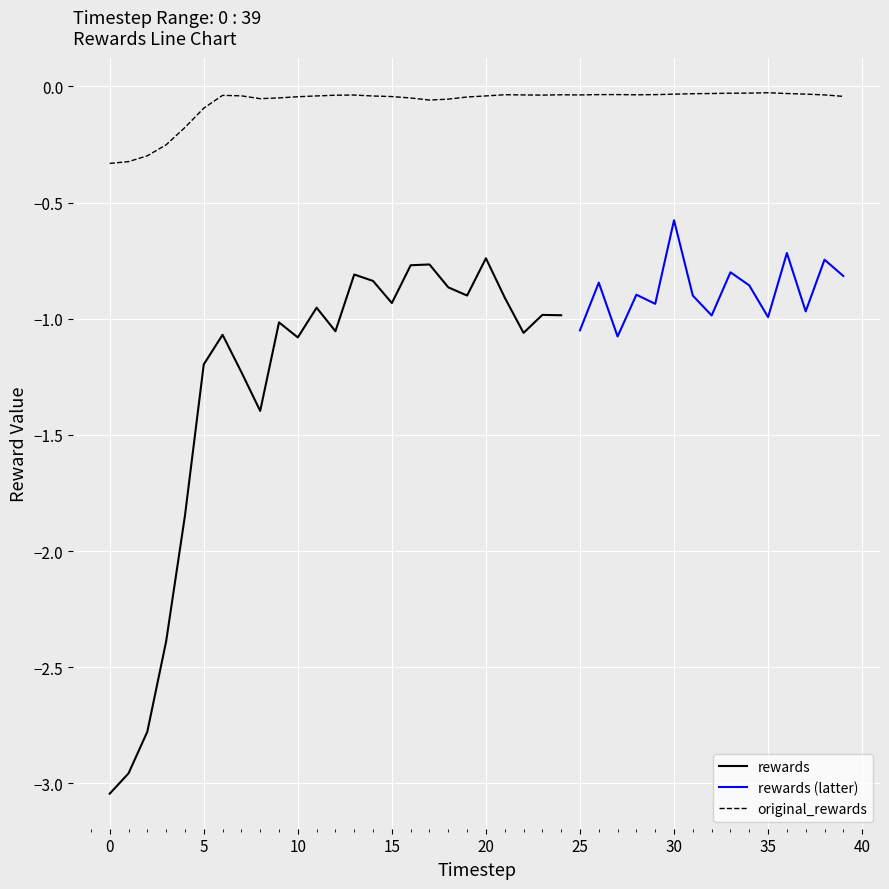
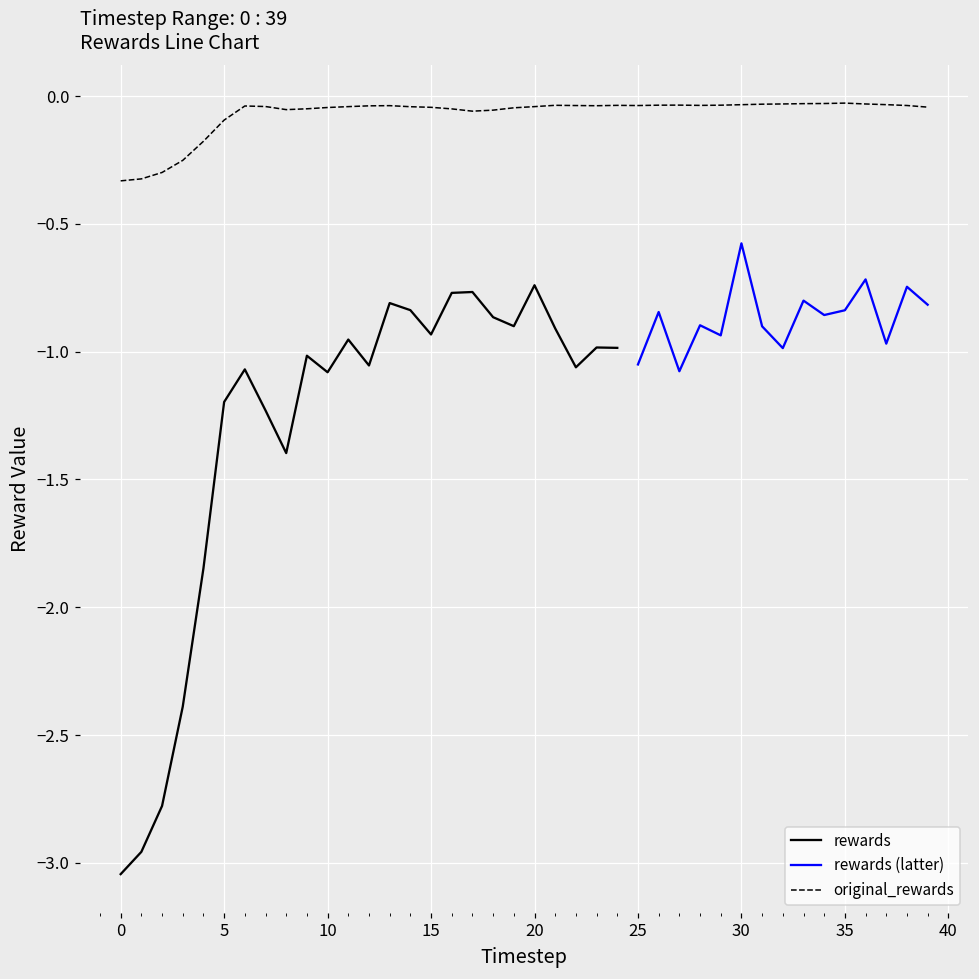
  {
    "rewards (latter)": {
      "25": -1.05,
      "30": -0.58,
-     "35": -0.99
+     "35": -0.84
    }
  }
